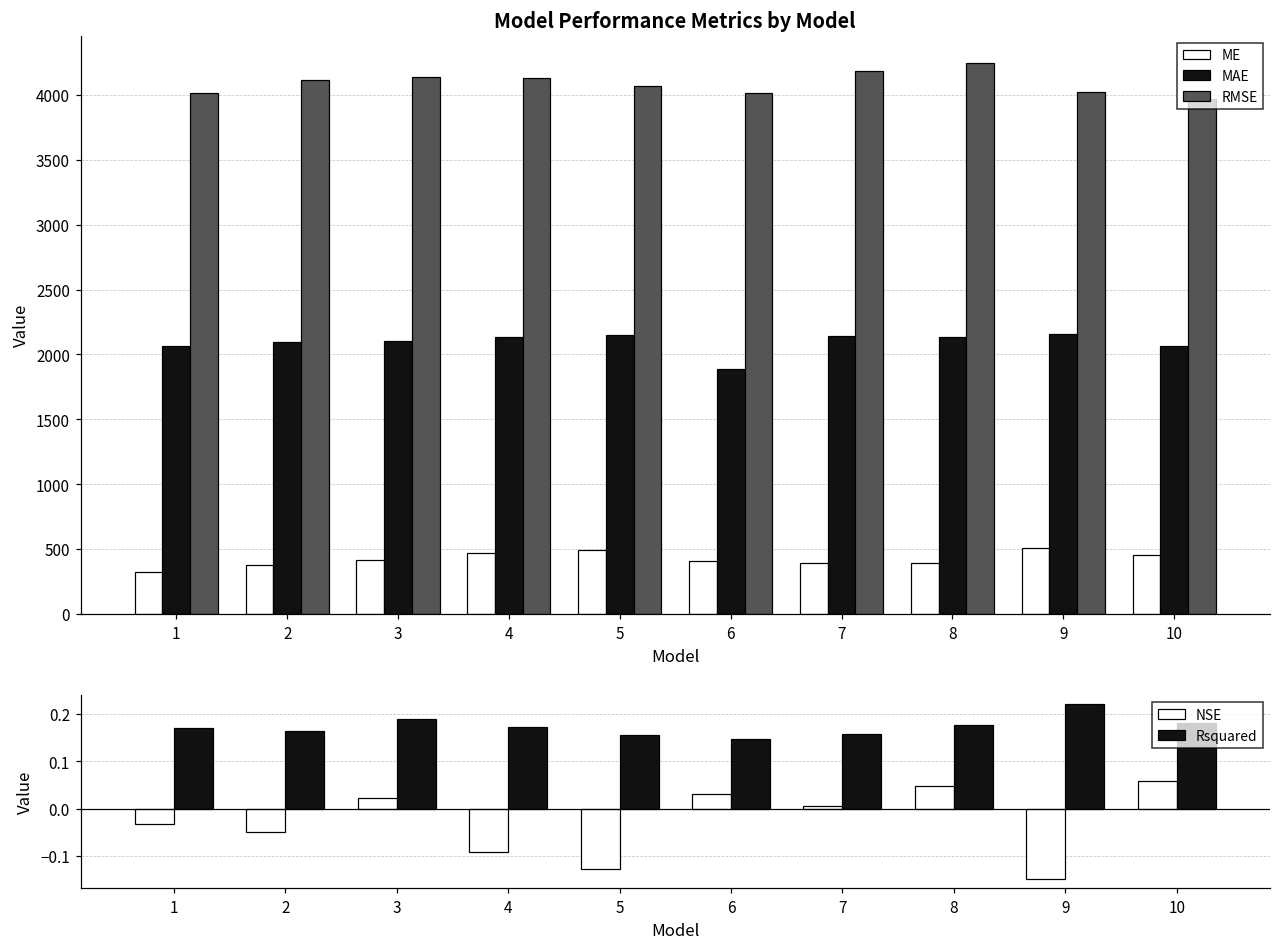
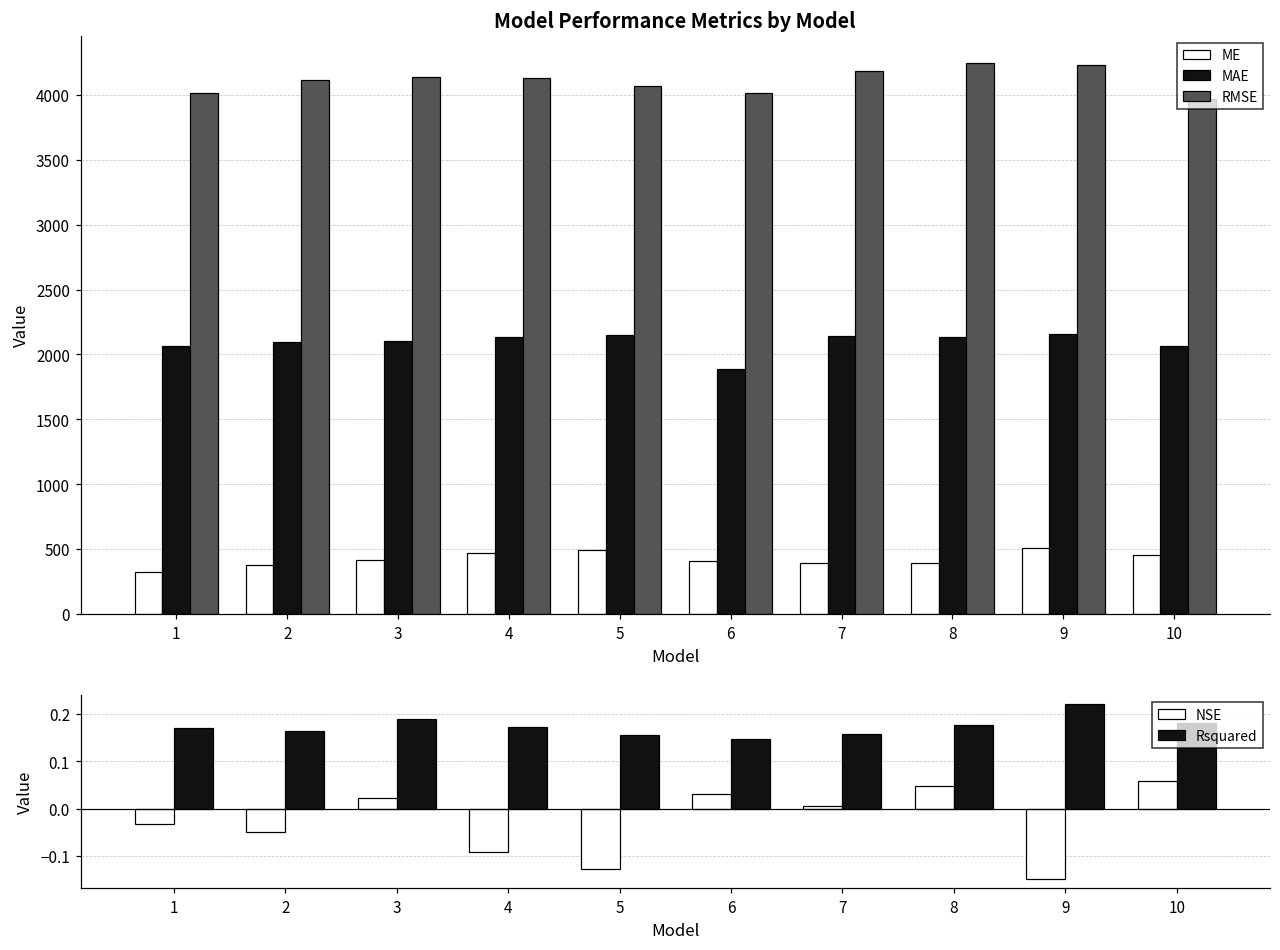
  {
    "Model Performance Metrics by Model": {
      "ME": {
        "1": 320,
        "2": 380,
        "3": 420,
        "4": 470,
        "5": 490,
        "6": 410,
        "7": 390,
        "8": 390,
        "9": 510,
        "10": 460
      },
      "MAE": {
        "1": 2070,
        "2": 2090,
        "3": 2100,
        "4": 2140,
        "5": 2150,
        "6": 1890,
        "7": 2140,
        "8": 2140,
        "9": 2160,
        "10": 2070
      },
      "RMSE": {
        "1": 4010,
        "2": 4110,
        "3": 4140,
        "4": 4130,
        "5": 4070,
        "6": 4010,
        "7": 4190,
        "8": 4240,
-       "9": 4020
+       "9": 4230
      }
    }
  }
